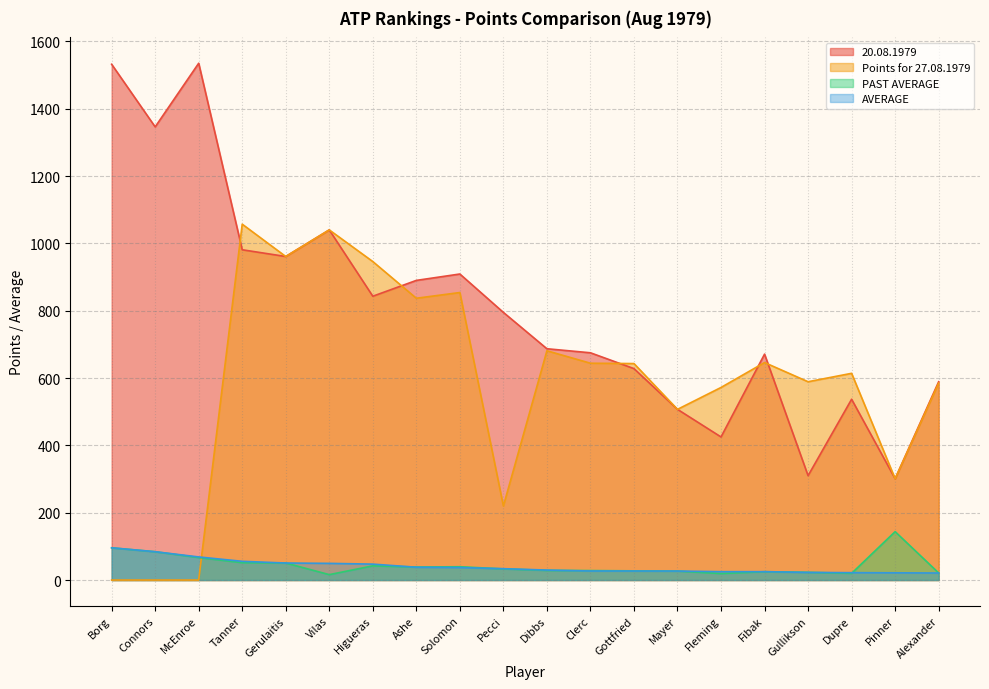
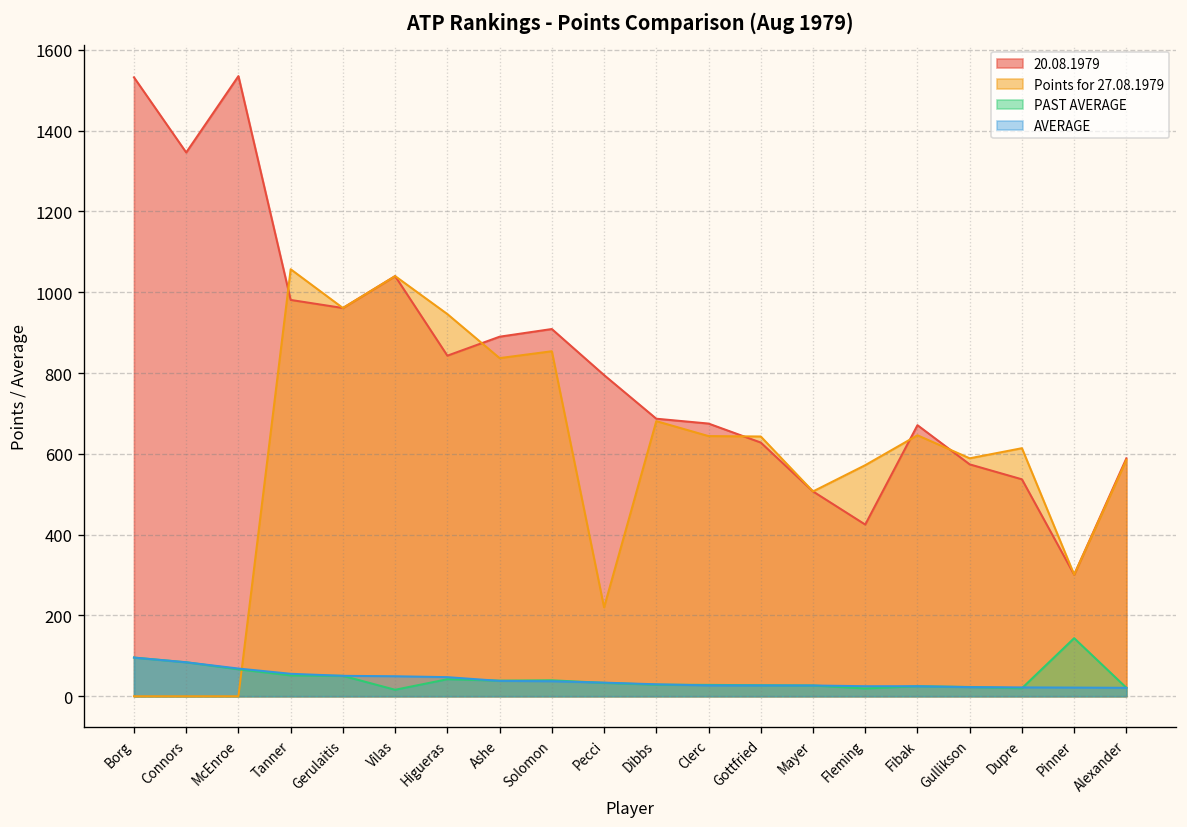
  {
    "20.08.1979": {
      "Borg": 1530,
      "Connors": 1350,
      "McEnroe": 1540,
      "Tanner": 980,
      "Higueras": 840,
      "Ashe": 890,
      "Solomon": 910,
      "Pecci": 800,
      "Clerc": 680,
      "Gottfried": 630,
      "Fleming": 430,
      "Fibak": 670,
-     "Gullikson": 310,
+     "Gullikson": 570,
      "Dupre": 540
    },
    "Points for 27.08.1979": {
      "Borg": 0,
      "Connors": 0,
      "McEnroe": 0,
      "Tanner": 1060,
      "Higueras": 950,
      "Ashe": 840,
      "Solomon": 850,
      "Pecci": 220,
      "Clerc": 640,
      "Gottfried": 640,
      "Fleming": 570,
      "Fibak": 650,
      "Gullikson": 590,
      "Dupre": 610
    },
    "PAST AVERAGE": {
      "Vilas": 20,
      "Pinner": 140
    },
    "AVERAGE": {
      "Vilas": 50,
      "Pinner": 20
    }
  }
